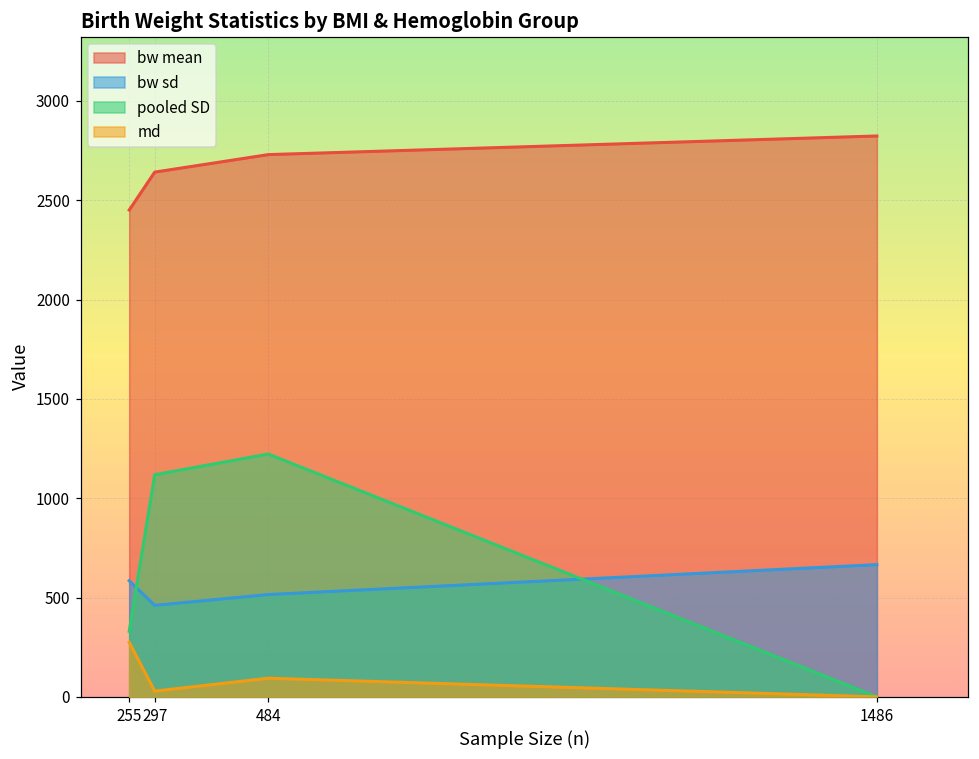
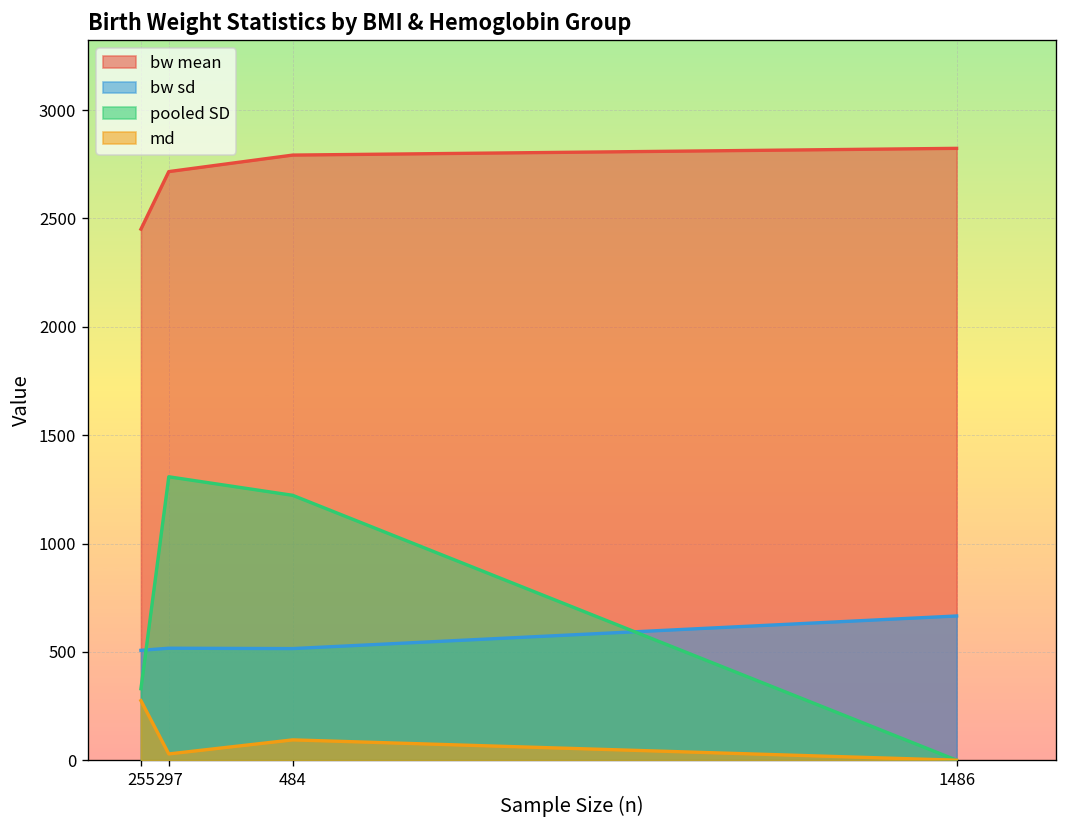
  {
    "bw mean": {
      "255": 2450,
-     "297": 2640,
-     "484": 2730,
+     "297": 2720,
+     "484": 2790,
      "1486": 2820
    },
    "bw sd": {
-     "255": 580,
-     "297": 460,
+     "255": 510,
+     "297": 520,
      "484": 520,
      "1486": 670
    },
    "pooled SD": {
      "255": 330,
-     "297": 1120,
+     "297": 1310,
      "484": 1220
    },
    "md": {
      "255": 270,
      "297": 30,
      "484": 90
    }
  }
